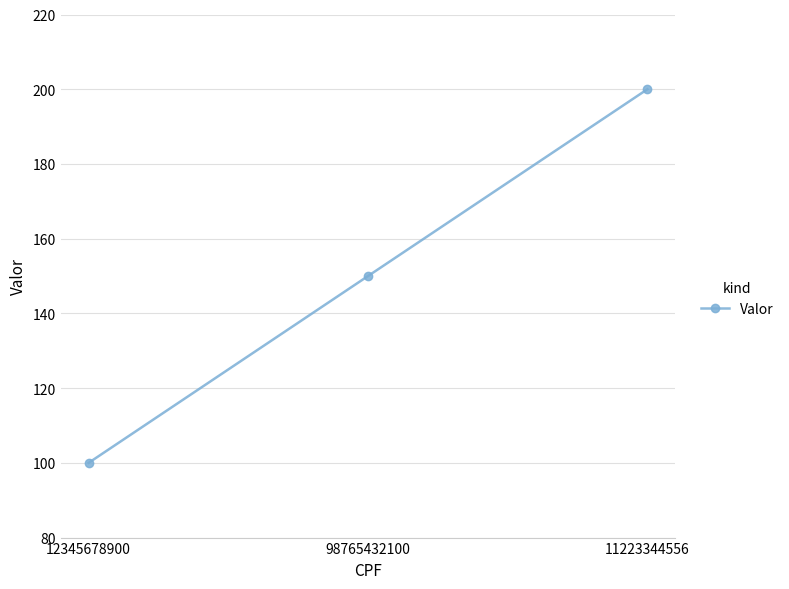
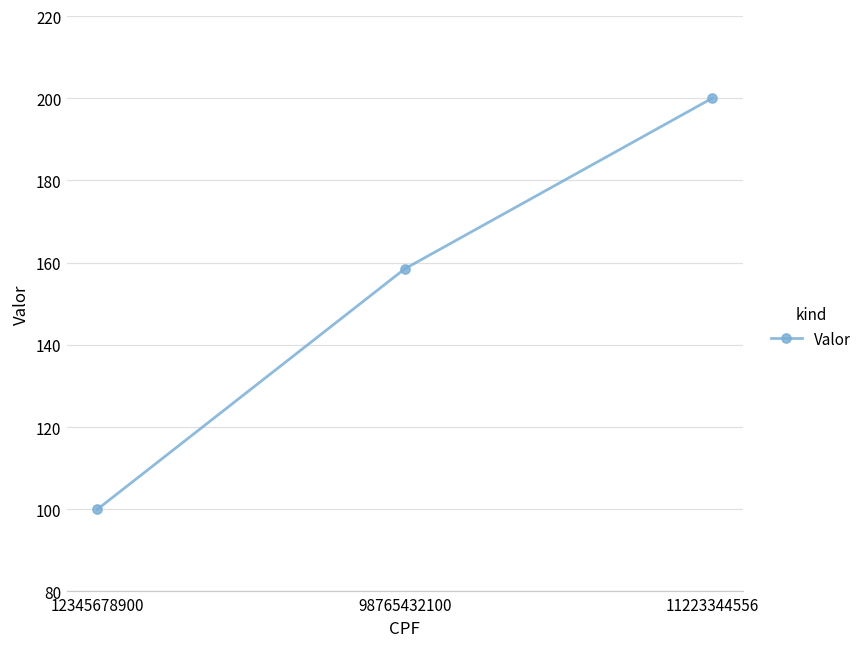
  {
    "12345678900": 100,
-   "98765432100": 150,
+   "98765432100": 159,
    "11223344556": 200
  }
